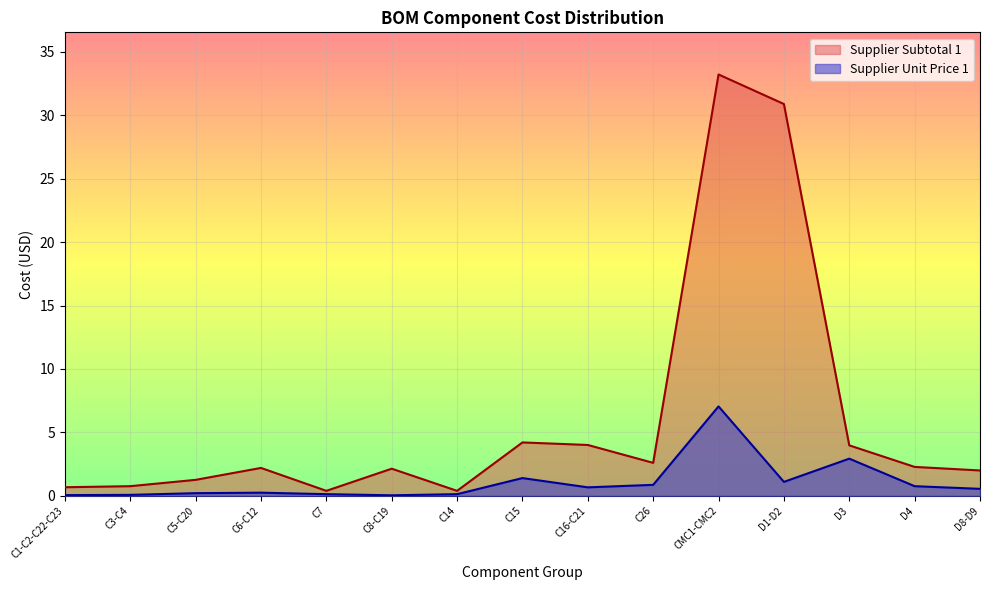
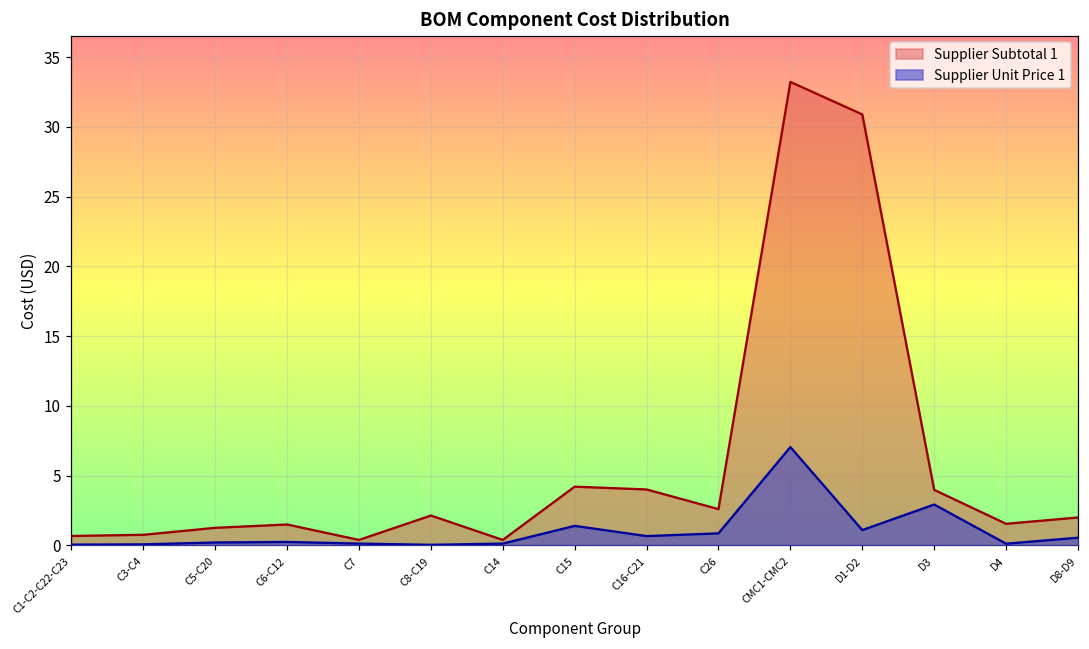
  {
    "Supplier Subtotal 1": {
      "C1-C2-C22-C23": 0.7,
      "C3-C4": 0.8,
      "C5-C20": 1.3,
-     "C6-C12": 2.2,
+     "C6-C12": 1.5,
      "C7": 0.4,
      "C8-C19": 2.1,
      "C14": 0.4,
      "C15": 4.2,
      "C16-C21": 4.0,
      "C26": 2.6,
      "CMC1-CMC2": 33.2,
      "D1-D2": 30.9,
      "D3": 4.0,
-     "D4": 2.3,
+     "D4": 1.6,
      "D8-D9": 2.0
    },
    "Supplier Unit Price 1": {
      "C1-C2-C22-C23": 0.1,
      "C3-C4": 0.1,
      "C5-C20": 0.2,
      "C6-C12": 0.2,
      "C7": 0.1,
      "C8-C19": 0.0,
      "C14": 0.1,
      "C15": 1.4,
      "C16-C21": 0.7,
      "C26": 0.9,
      "CMC1-CMC2": 7.1,
      "D1-D2": 1.1,
      "D3": 2.9,
-     "D4": 0.8,
+     "D4": 0.1,
      "D8-D9": 0.6
    }
  }
